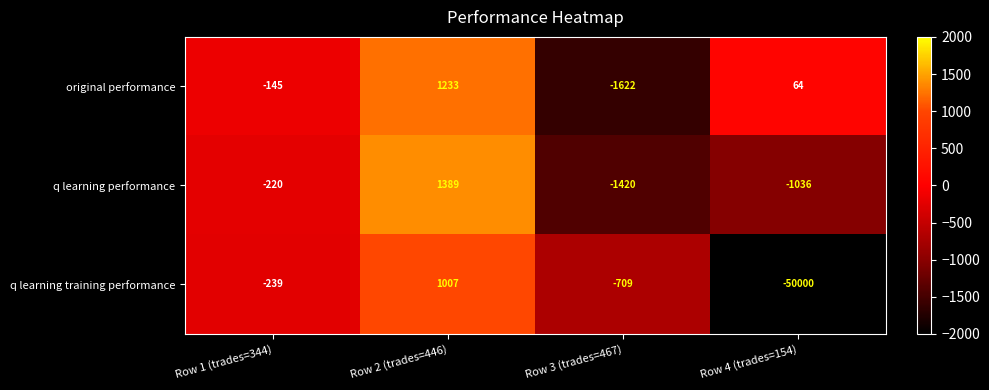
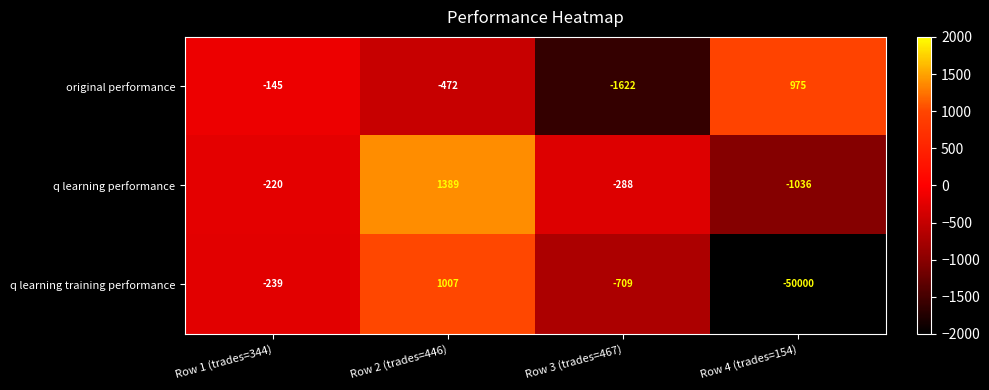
  {
    "original performance": {
      "Row 1 (trades=344)": -145,
-     "Row 2 (trades=446)": 1233,
+     "Row 2 (trades=446)": -472,
      "Row 3 (trades=467)": -1622,
-     "Row 4 (trades=154)": 64
+     "Row 4 (trades=154)": 975
    },
    "q learning performance": {
      "Row 1 (trades=344)": -220,
      "Row 2 (trades=446)": 1389,
-     "Row 3 (trades=467)": -1420,
+     "Row 3 (trades=467)": -288,
      "Row 4 (trades=154)": -1036
    },
    "q learning training performance": {
      "Row 1 (trades=344)": -239,
      "Row 2 (trades=446)": 1007,
      "Row 3 (trades=467)": -709,
      "Row 4 (trades=154)": -50000
    }
  }
